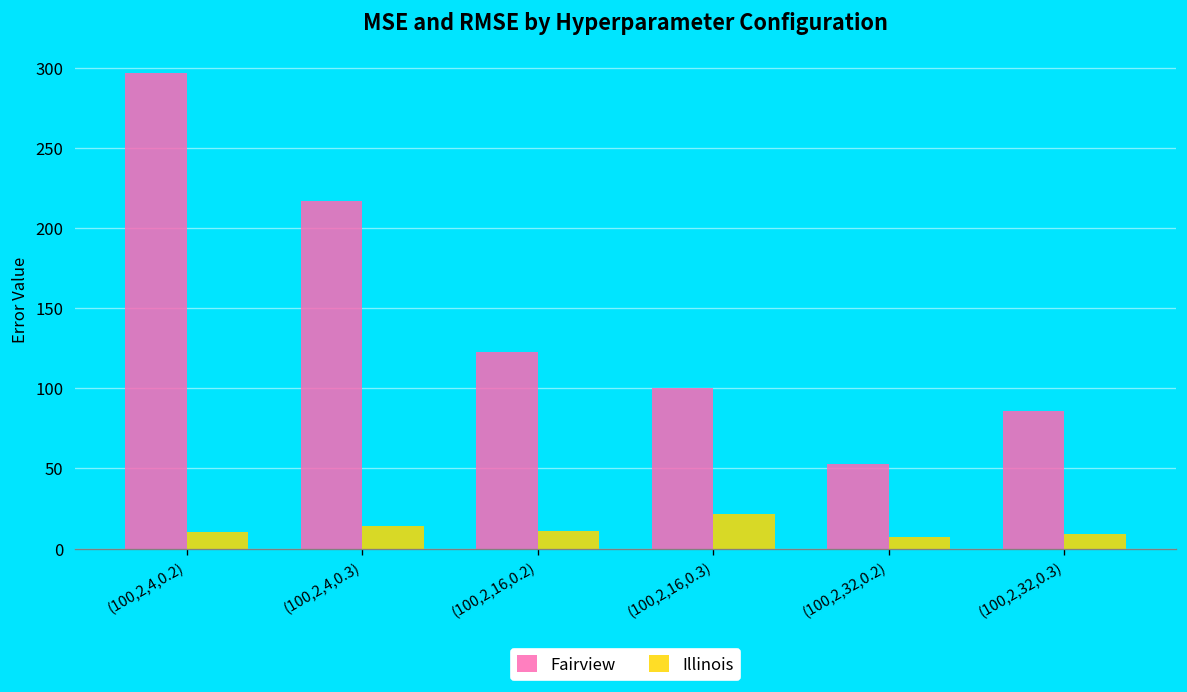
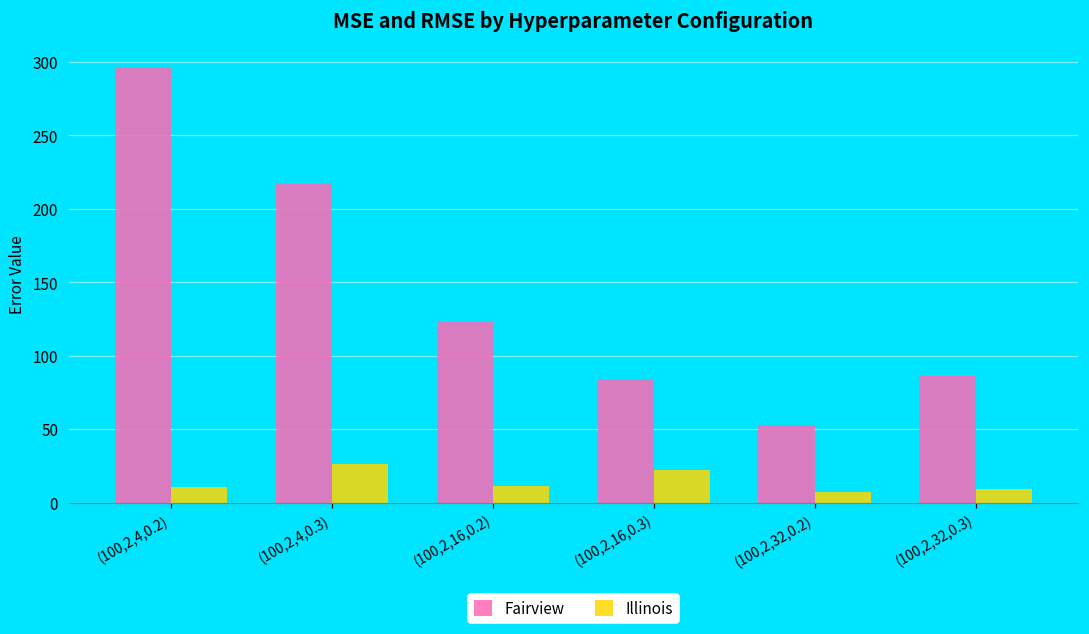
  {
    "Fairview": {
      "(100,2,4,0.2)": 297,
      "(100,2,4,0.3)": 217,
      "(100,2,16,0.2)": 123,
-     "(100,2,16,0.3)": 100,
+     "(100,2,16,0.3)": 84,
      "(100,2,32,0.2)": 53,
      "(100,2,32,0.3)": 86
    },
    "Illinois": {
      "(100,2,4,0.2)": 11,
-     "(100,2,4,0.3)": 14,
+     "(100,2,4,0.3)": 26,
      "(100,2,16,0.2)": 11,
      "(100,2,16,0.3)": 22,
      "(100,2,32,0.2)": 7,
      "(100,2,32,0.3)": 9
    }
  }
